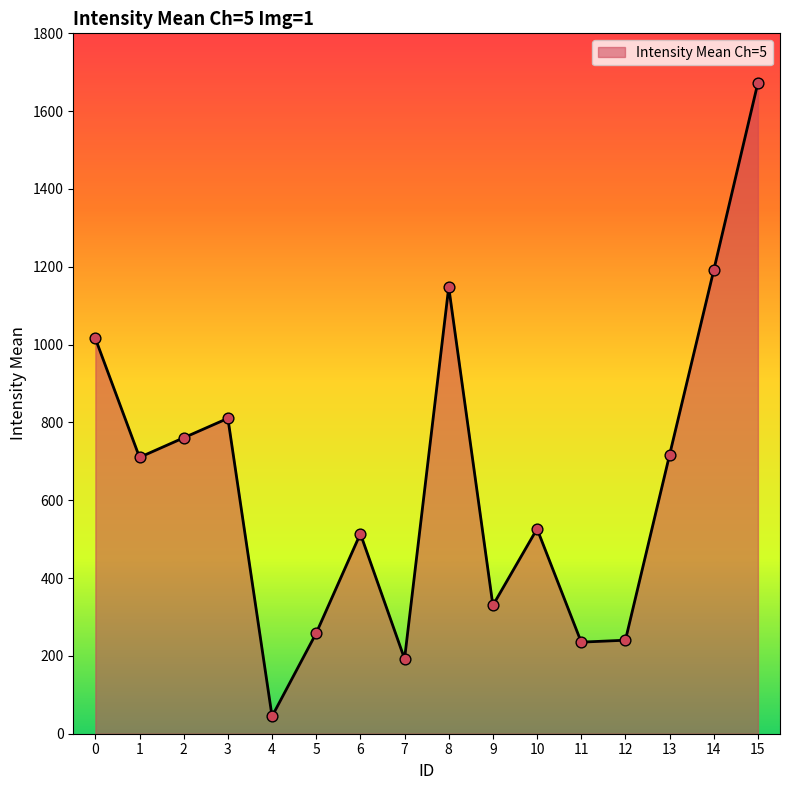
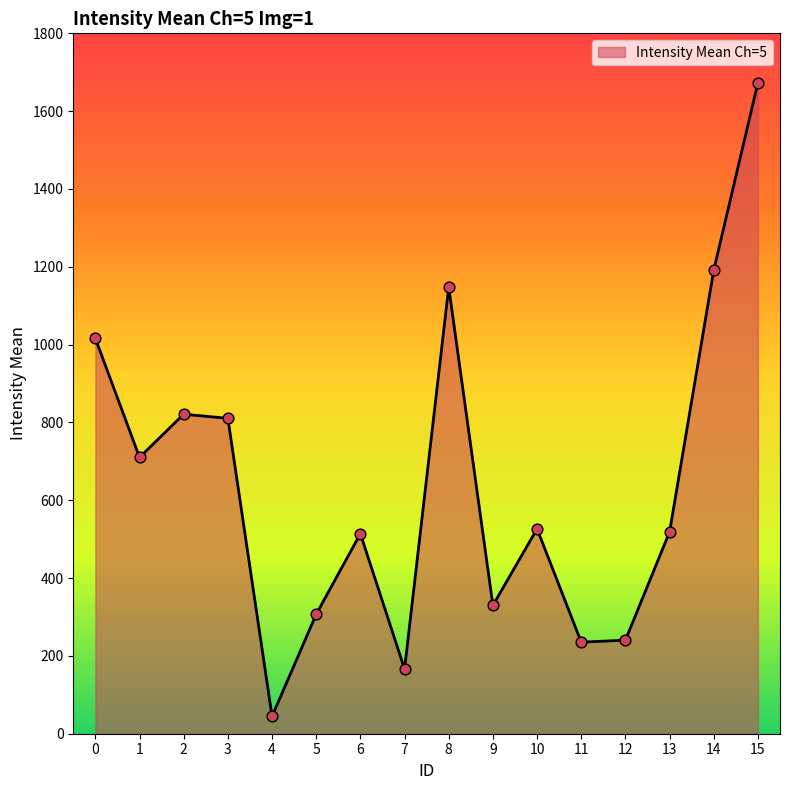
  {
    "0": 1020,
    "1": 710,
-   "2": 760,
+   "2": 820,
    "3": 810,
    "4": 40,
-   "5": 260,
+   "5": 310,
    "6": 510,
-   "7": 190,
+   "7": 170,
    "8": 1150,
    "9": 330,
    "10": 530,
    "11": 240,
    "12": 240,
-   "13": 720,
+   "13": 520,
    "14": 1190,
    "15": 1670
  }
